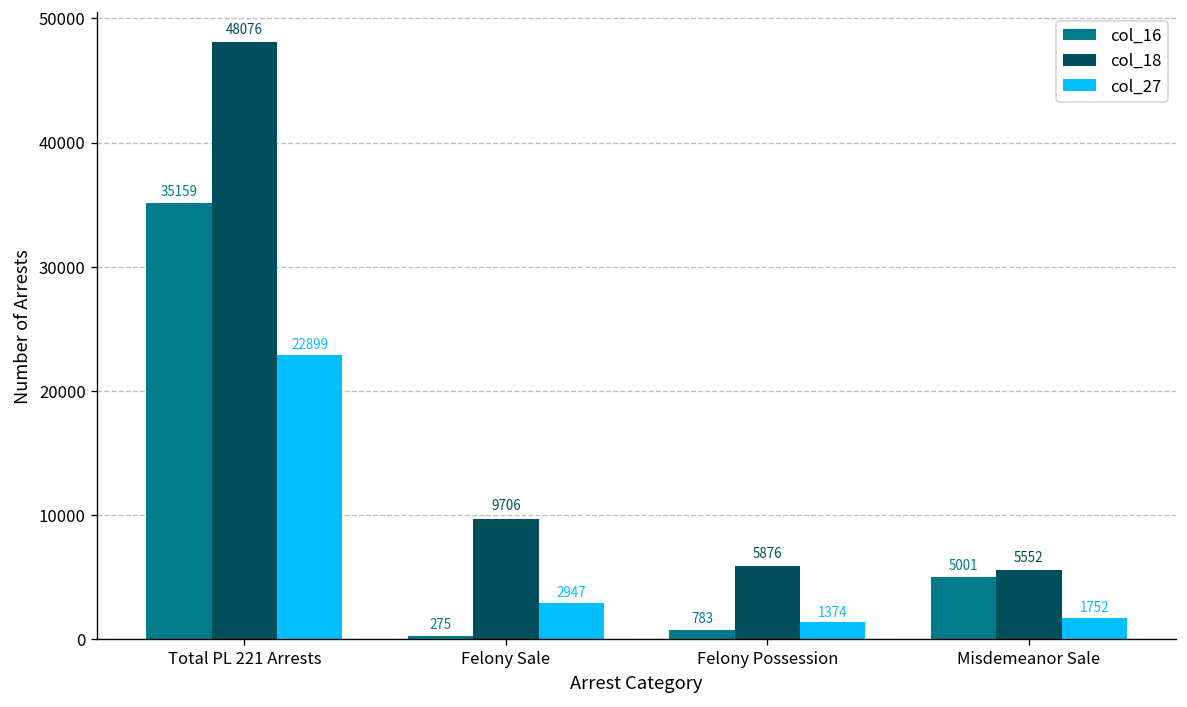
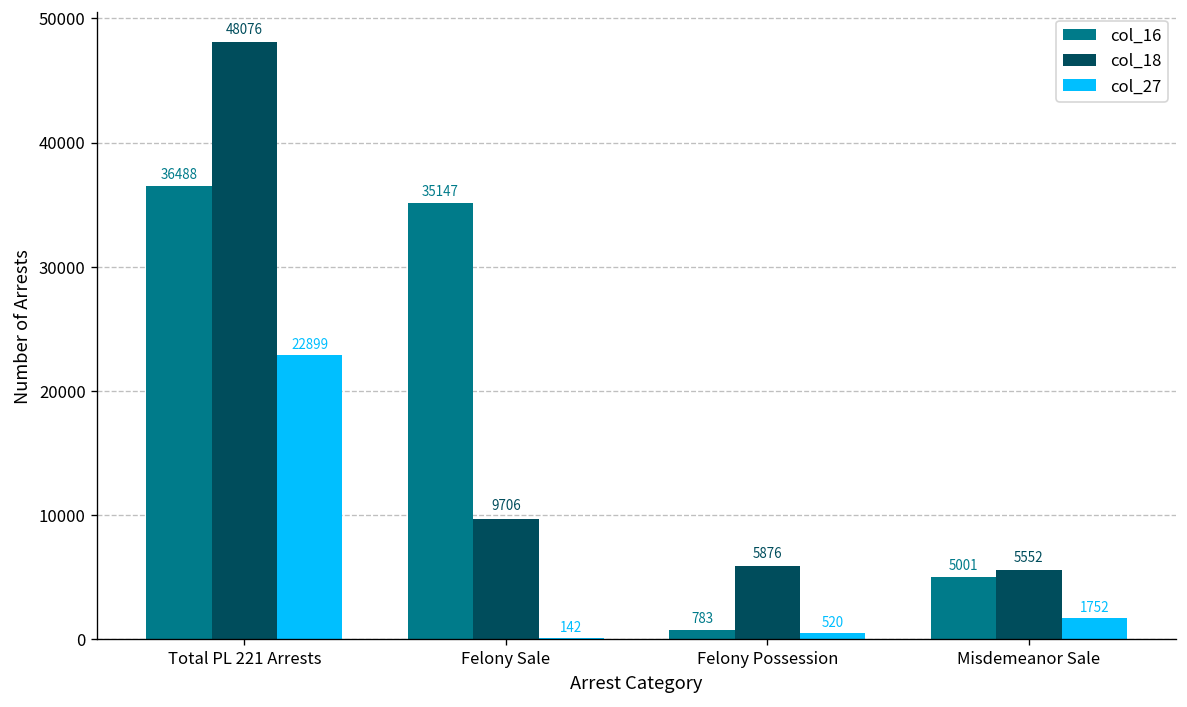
  {
    "col_16": {
-     "Total PL 221 Arrests": 35159,
-     "Felony Sale": 275,
+     "Total PL 221 Arrests": 36488,
+     "Felony Sale": 35147,
      "Felony Possession": 783,
      "Misdemeanor Sale": 5001
    },
    "col_18": {
      "Total PL 221 Arrests": 48076,
      "Felony Sale": 9706,
      "Felony Possession": 5876,
      "Misdemeanor Sale": 5552
    },
    "col_27": {
      "Total PL 221 Arrests": 22899,
-     "Felony Sale": 2947,
-     "Felony Possession": 1374,
+     "Felony Sale": 142,
+     "Felony Possession": 520,
      "Misdemeanor Sale": 1752
    }
  }
